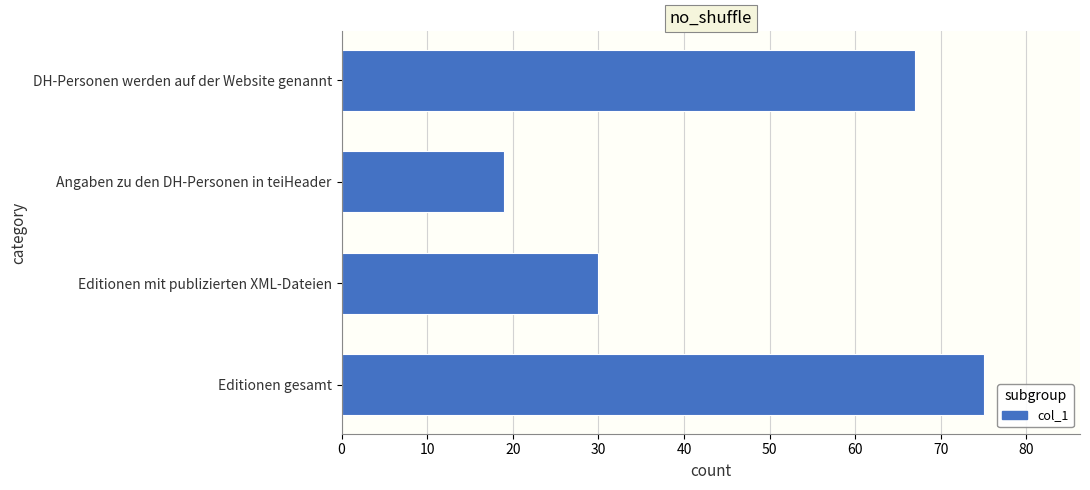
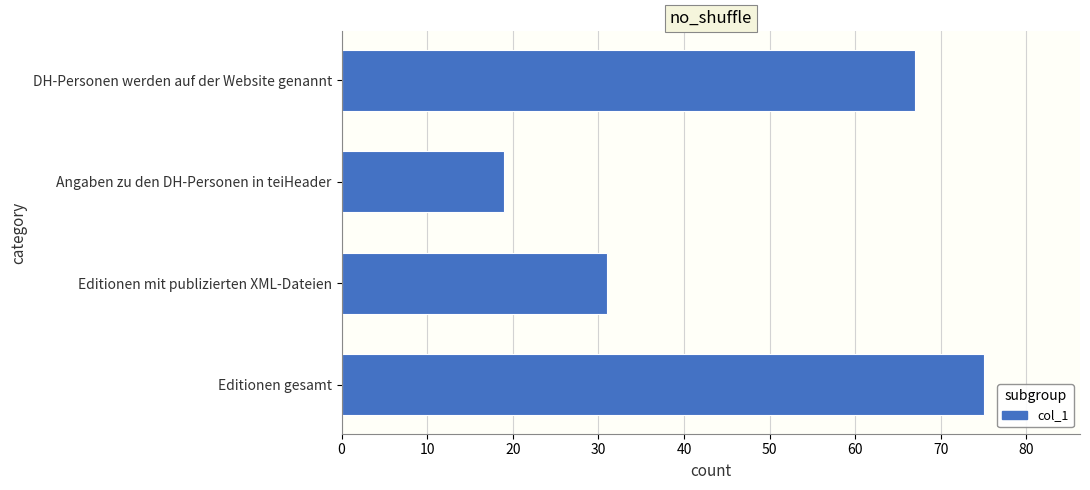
  {
    "DH-Personen werden auf der Website genannt": 67,
    "Angaben zu den DH-Personen in teiHeader": 19,
-   "Editionen mit publizierten XML-Dateien": 30,
+   "Editionen mit publizierten XML-Dateien": 31,
    "Editionen gesamt": 75
  }
